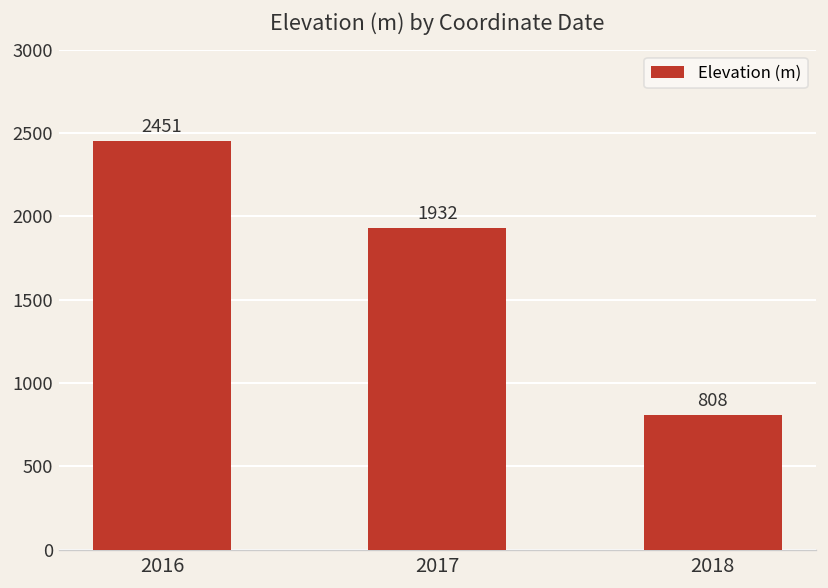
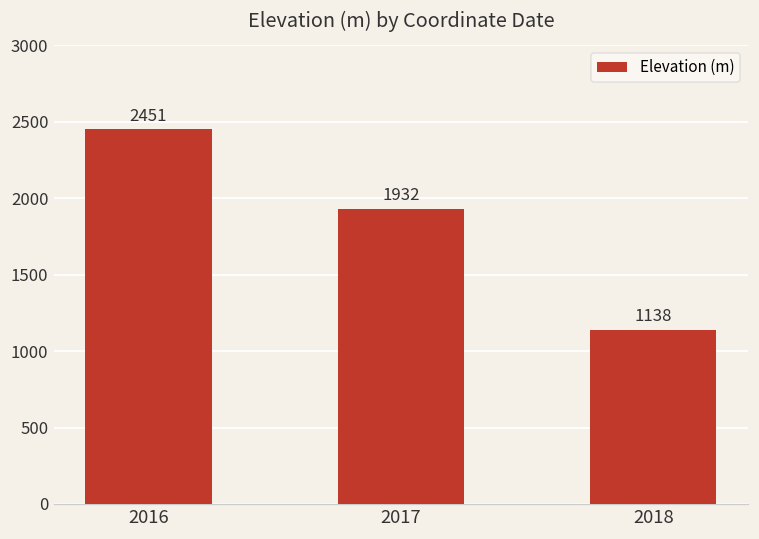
  {
    "2016": 2451,
    "2017": 1932,
-   "2018": 808
+   "2018": 1138
  }
